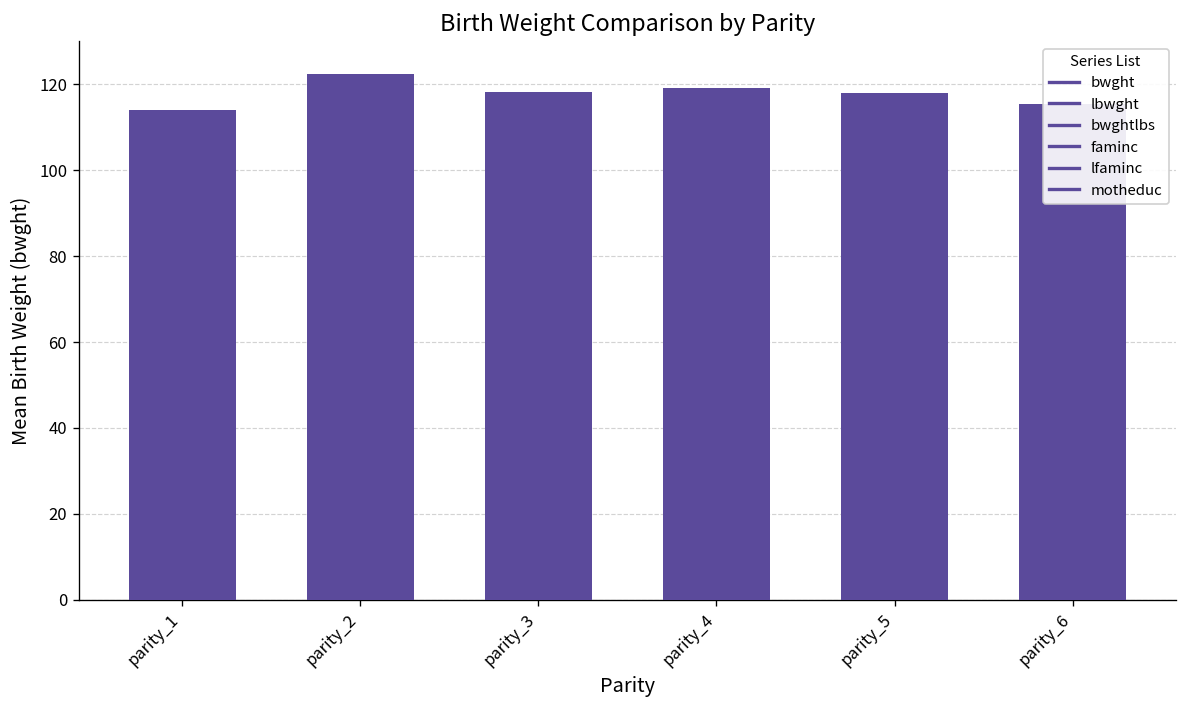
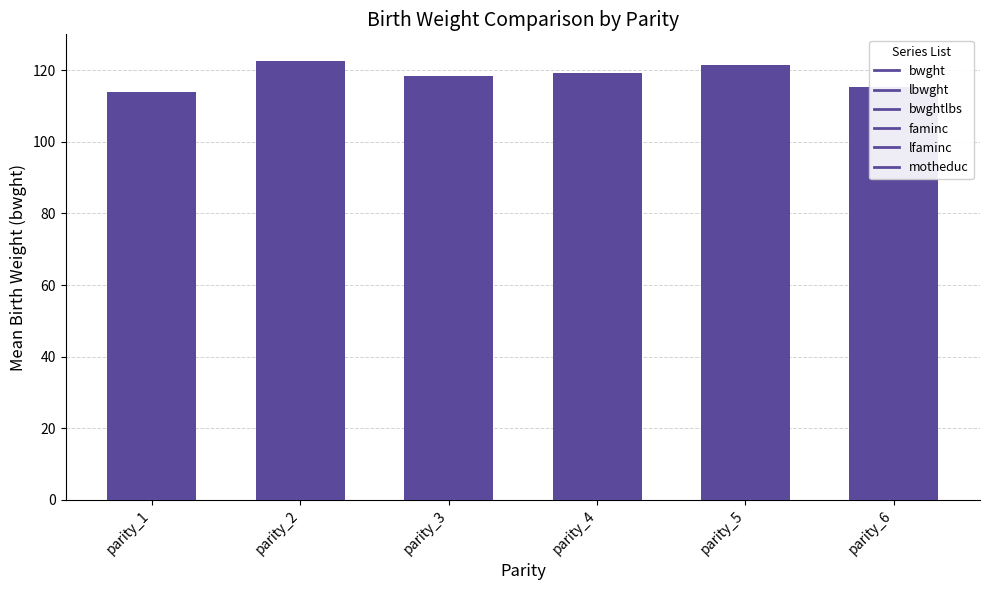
  {
    "parity_1": 114,
    "parity_2": 122,
    "parity_3": 118,
    "parity_4": 119,
-   "parity_5": 118
+   "parity_5": 122
  }
